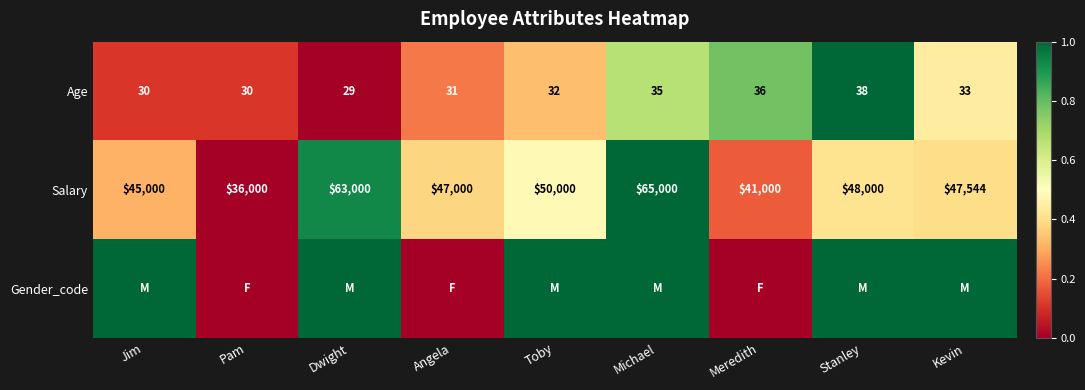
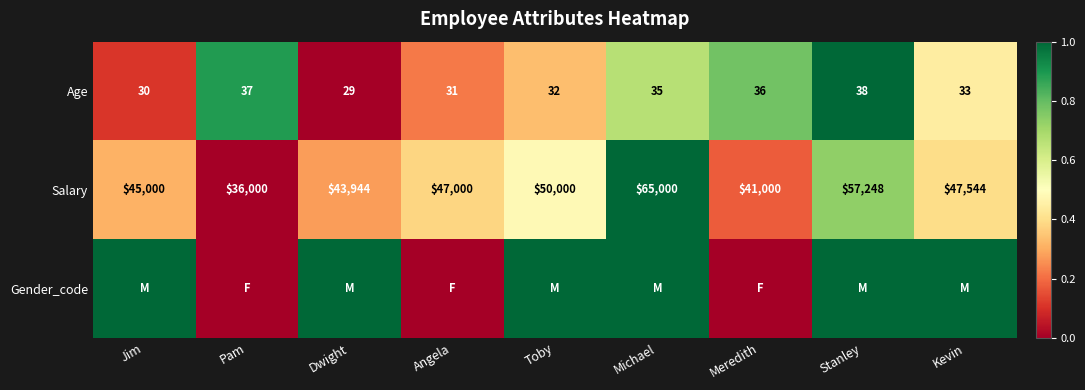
  {
    "Age": {
      "Jim": "30",
-     "Pam": "30",
+     "Pam": "37",
      "Dwight": "29",
      "Angela": "31",
      "Toby": "32",
      "Michael": "35",
      "Meredith": "36",
      "Stanley": "38",
      "Kevin": "33"
    },
    "Salary": {
      "Jim": "$45,000",
      "Pam": "$36,000",
-     "Dwight": "$63,000",
+     "Dwight": "$43,944",
      "Angela": "$47,000",
      "Toby": "$50,000",
      "Michael": "$65,000",
      "Meredith": "$41,000",
-     "Stanley": "$48,000",
+     "Stanley": "$57,248",
      "Kevin": "$47,544"
    }
  }
